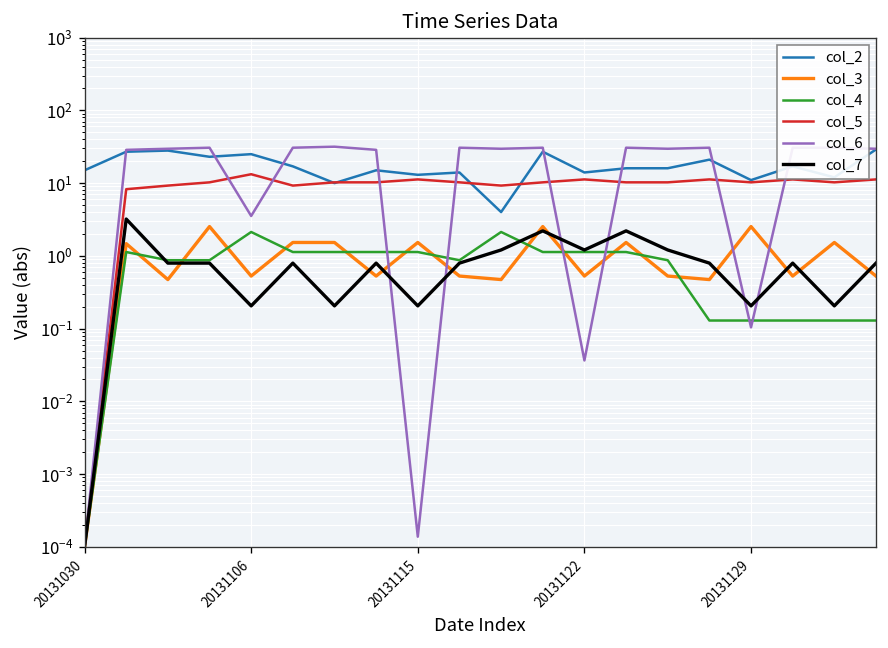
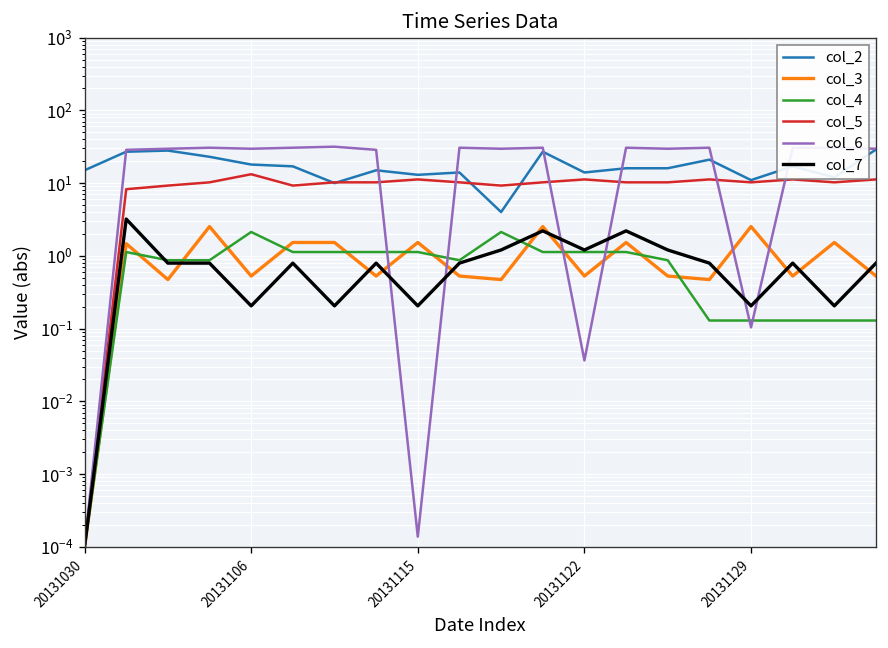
  {
    "col_2": {
      "20131030": 15,
-     "20131106": 25,
+     "20131106": 18,
      "20131115": 13,
      "20131122": 14
    },
    "col_3": {
      "20131106": 0.5,
      "20131115": 1.5,
      "20131122": 0.5,
      "20131129": 2.5
    },
    "col_4": {
      "20131106": 2,
      "20131115": 1.1,
      "20131129": 0.13
    },
    "col_5": {
      "20131106": 13,
      "20131115": 11,
      "20131122": 11
    },
    "col_6": {
-     "20131106": 4,
+     "20131106": 30,
      "20131115": 0.00014,
      "20131122": 0.04,
      "20131129": 0.10
    },
    "col_7": {
      "20131106": 0.21,
      "20131115": 0.21,
      "20131129": 0.21
    }
  }
